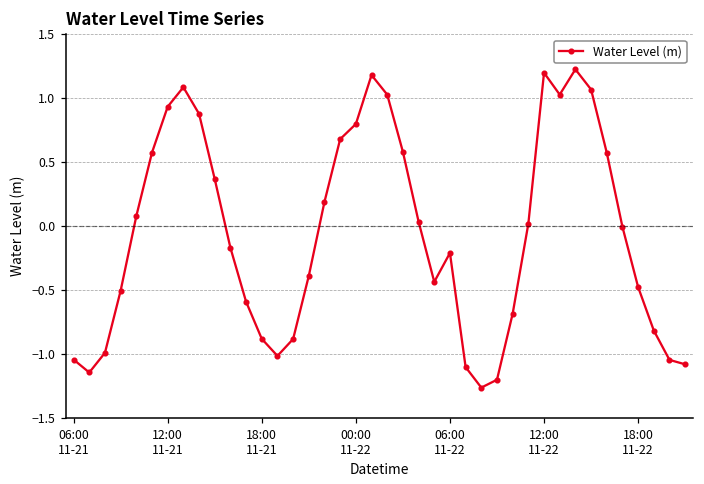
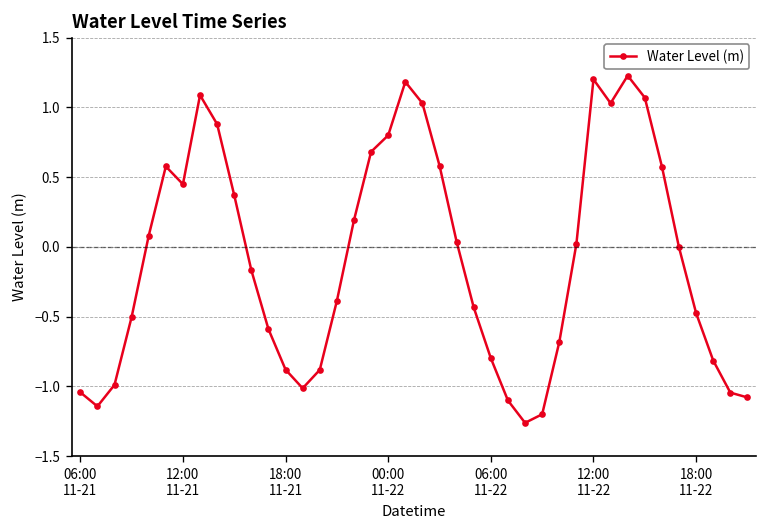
  {
    "06:00 11-21": -1.04,
-   "12:00 11-21": 0.94,
+   "12:00 11-21": 0.45,
    "18:00 11-21": -0.88,
    "00:00 11-22": 0.80,
-   "06:00 11-22": -0.21,
+   "06:00 11-22": -0.80,
    "12:00 11-22": 1.20,
    "18:00 11-22": -0.47
  }
